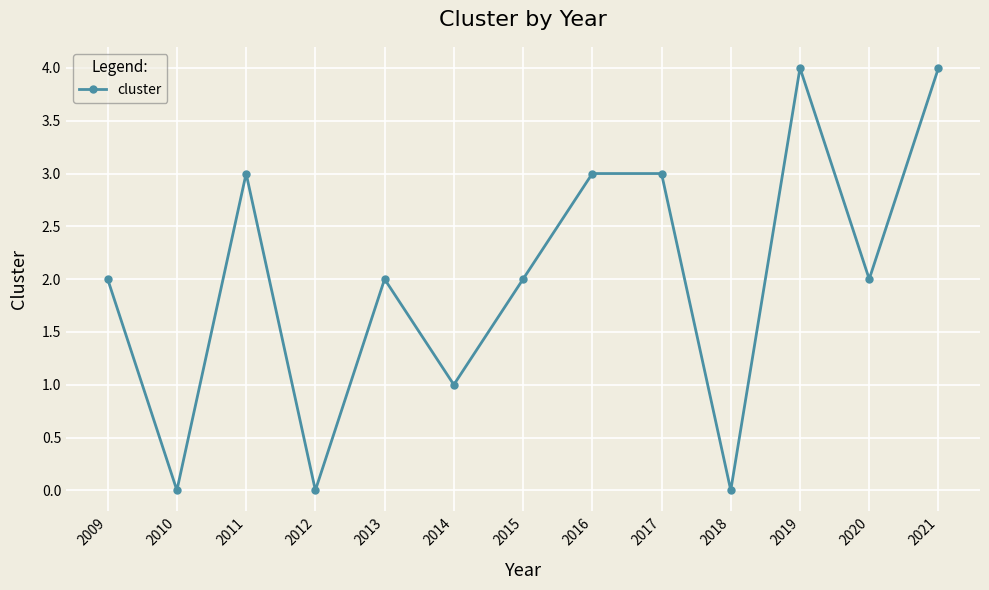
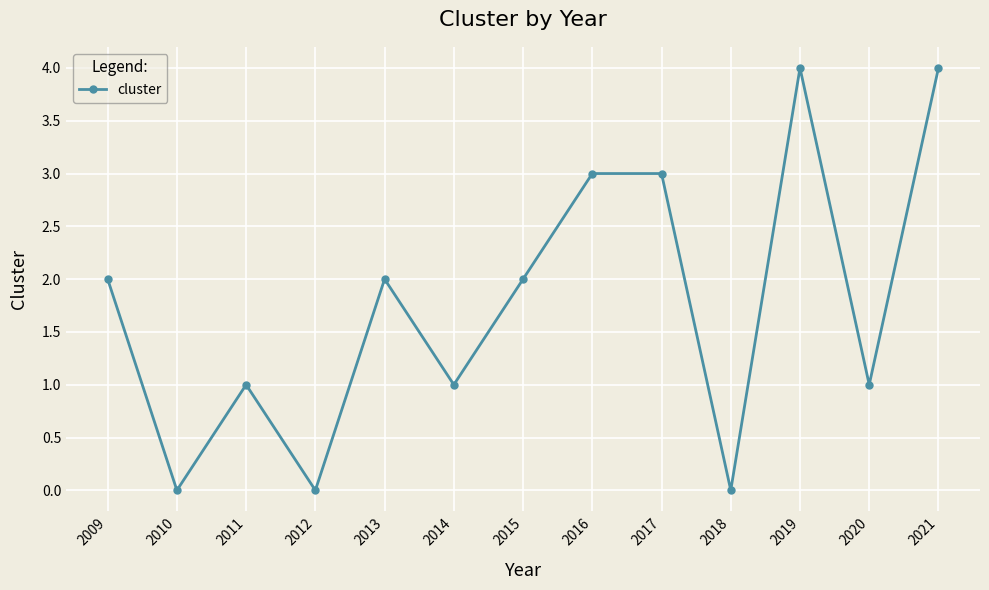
  {
    "2009": 2,
    "2010": 0,
-   "2011": 3,
+   "2011": 1,
    "2012": 0,
    "2013": 2,
    "2014": 1,
    "2015": 2,
    "2016": 3,
    "2017": 3,
    "2018": 0,
    "2019": 4,
-   "2020": 2,
+   "2020": 1,
    "2021": 4
  }
